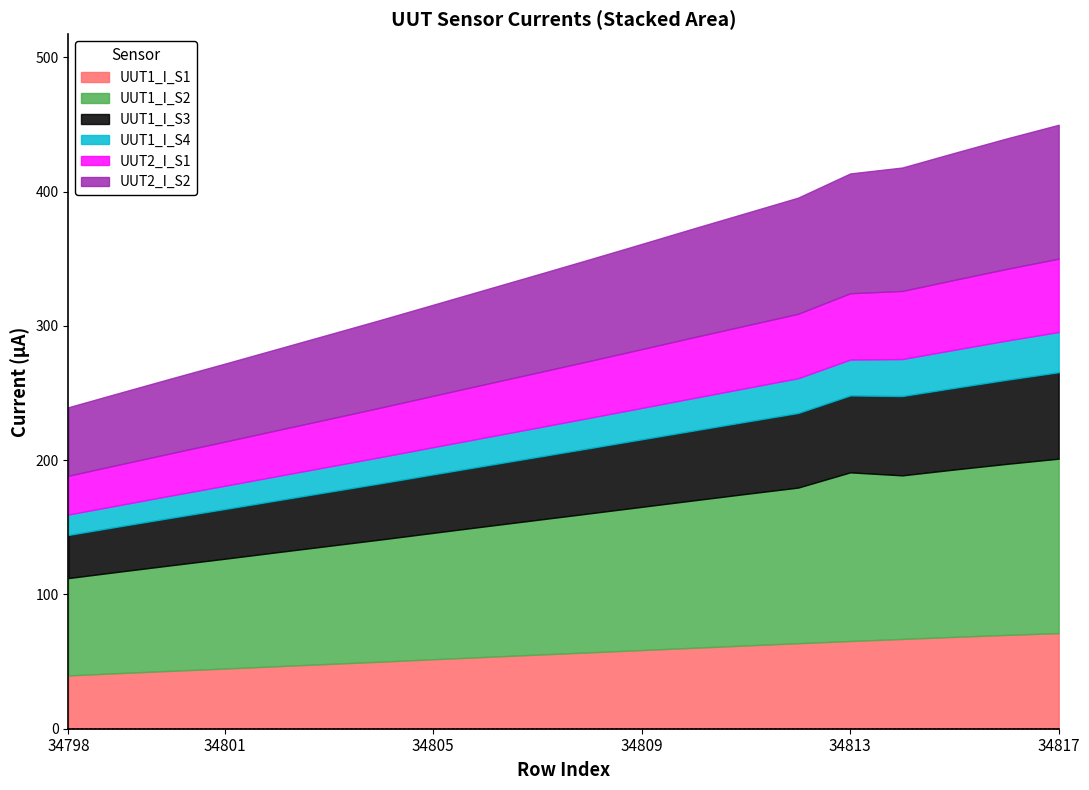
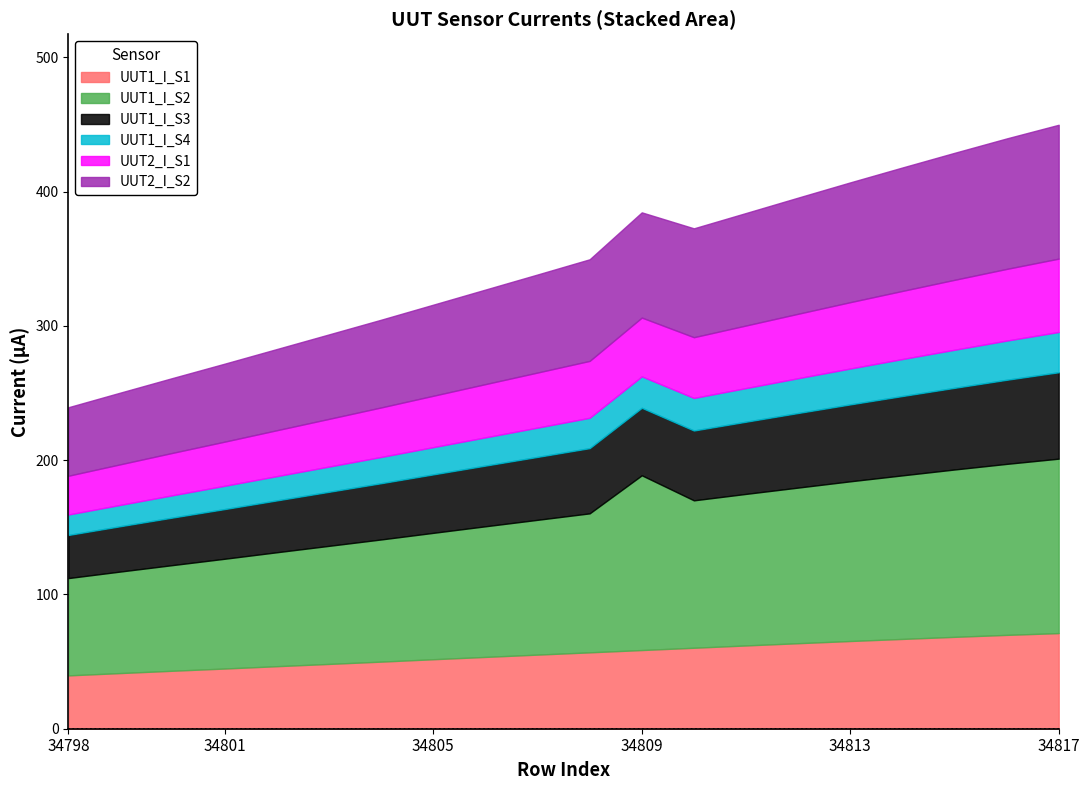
  {
    "UUT1_I_S1": {
      "34798": 40,
      "34801": 45,
      "34805": 52,
      "34809": 59,
      "34813": 65,
      "34817": 71
    },
    "UUT1_I_S2": {
      "34798": 72,
      "34801": 82,
      "34805": 94,
-     "34809": 107,
-     "34813": 126,
+     "34809": 130,
+     "34813": 119,
      "34817": 130
    },
    "UUT1_I_S3": {
      "34798": 32,
      "34801": 37,
      "34805": 44,
      "34809": 50,
      "34813": 57,
      "34817": 64
    },
    "UUT1_I_S4": {
      "34798": 15,
      "34801": 17,
      "34805": 20,
      "34809": 23,
      "34813": 27,
      "34817": 30
    },
    "UUT2_I_S1": {
      "34798": 29,
      "34801": 33,
      "34805": 38,
      "34809": 44,
      "34813": 49,
      "34817": 55
    },
    "UUT2_I_S2": {
      "34798": 51,
      "34801": 58,
      "34805": 68,
      "34809": 78,
      "34813": 89,
      "34817": 100
    }
  }
